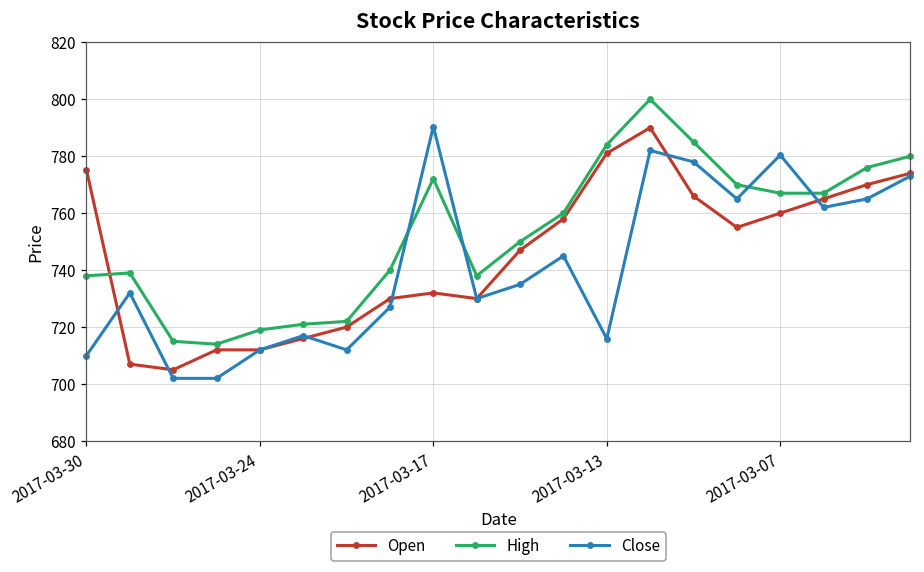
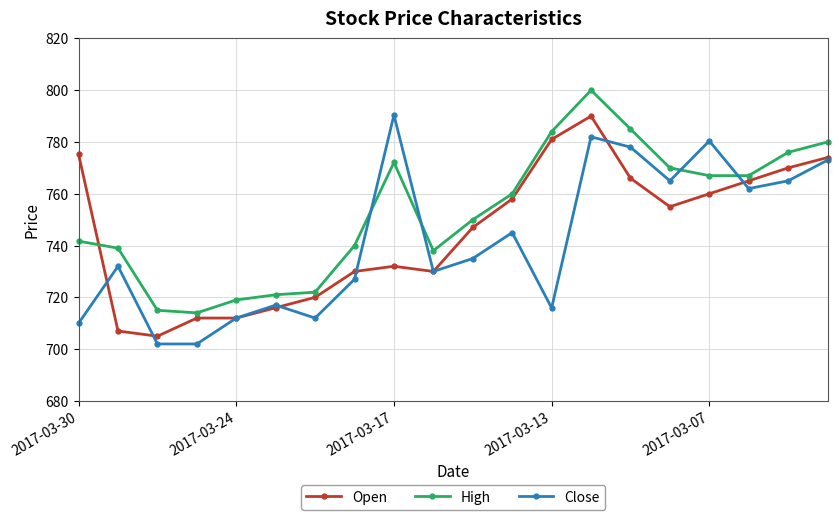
  {
    "Open": {
      "2017-03-30": 775,
      "2017-03-17": 732,
      "2017-03-13": 781,
      "2017-03-07": 760
    },
    "High": {
-     "2017-03-30": 738,
+     "2017-03-30": 742,
      "2017-03-24": 719,
      "2017-03-17": 772,
      "2017-03-13": 784,
      "2017-03-07": 767
    },
    "Close": {
      "2017-03-30": 710,
      "2017-03-17": 790,
      "2017-03-13": 716,
      "2017-03-07": 780
    }
  }
